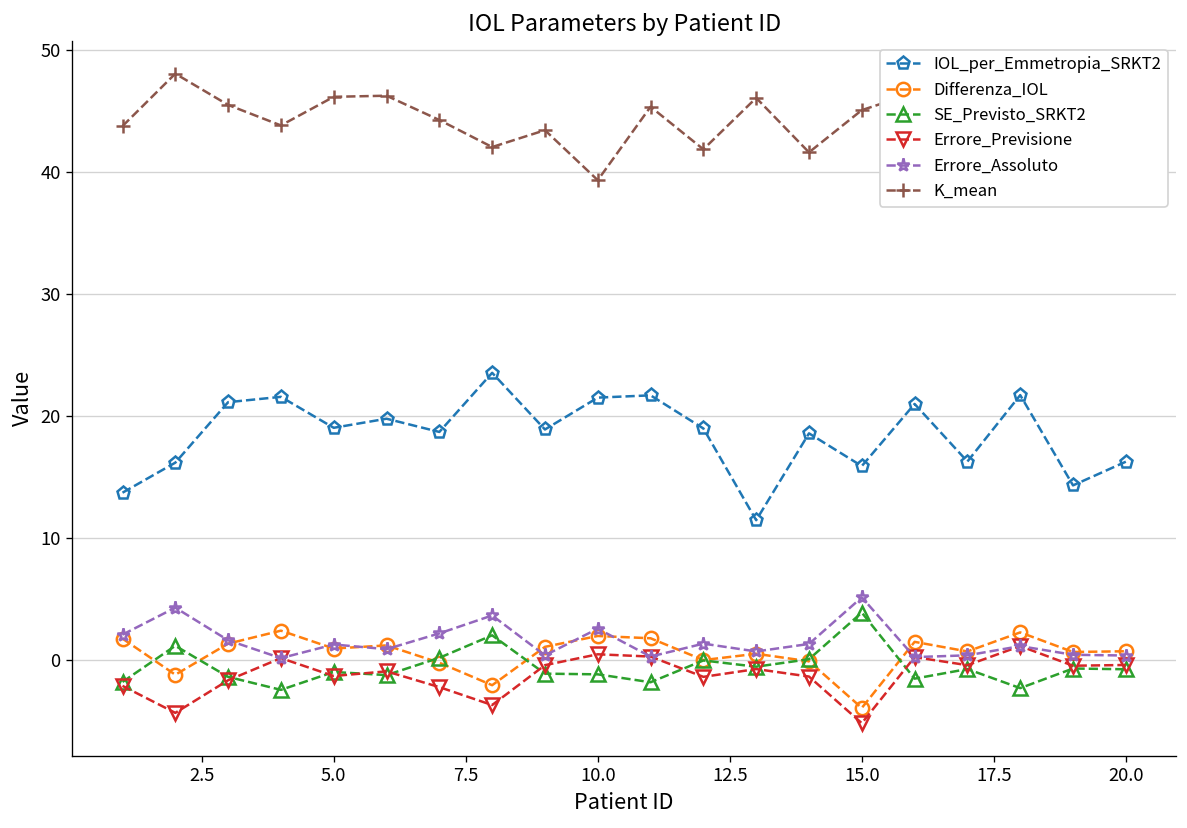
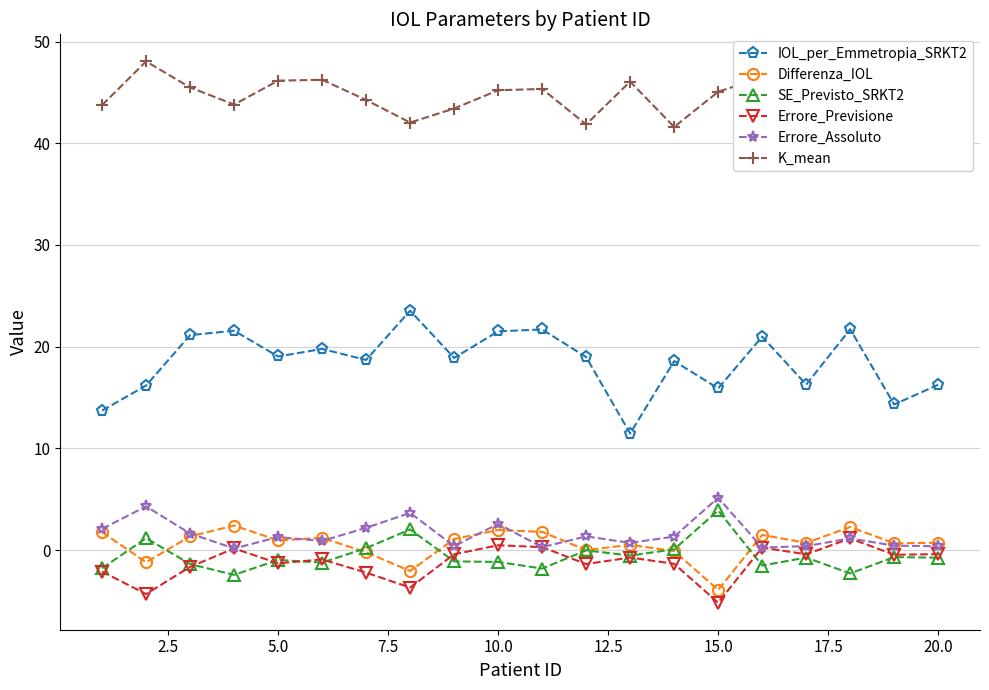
  {
    "IOL_per_Emmetropia_SRKT2": {
      "5.0": 19.0,
      "10.0": 21.5,
      "15.0": 15.9,
      "20.0": 16.3
    },
    "Differenza_IOL": {
      "5.0": 1.0,
      "10.0": 2.0,
      "15.0": -3.9,
      "20.0": 0.7
    },
    "SE_Previsto_SRKT2": {
      "5.0": -1.0,
      "10.0": -1.2,
      "15.0": 3.9,
      "20.0": -0.7
    },
    "Errore_Previsione": {
      "5.0": -1.3,
      "10.0": 0.5,
      "15.0": -5.2,
      "20.0": -0.4
    },
    "Errore_Assoluto": {
      "5.0": 1.3,
      "10.0": 2.6,
      "15.0": 5.2,
      "20.0": 0.4
    },
    "K_mean": {
      "5.0": 46.2,
-     "10.0": 39.3,
+     "10.0": 45.2,
      "15.0": 45.1
    }
  }
